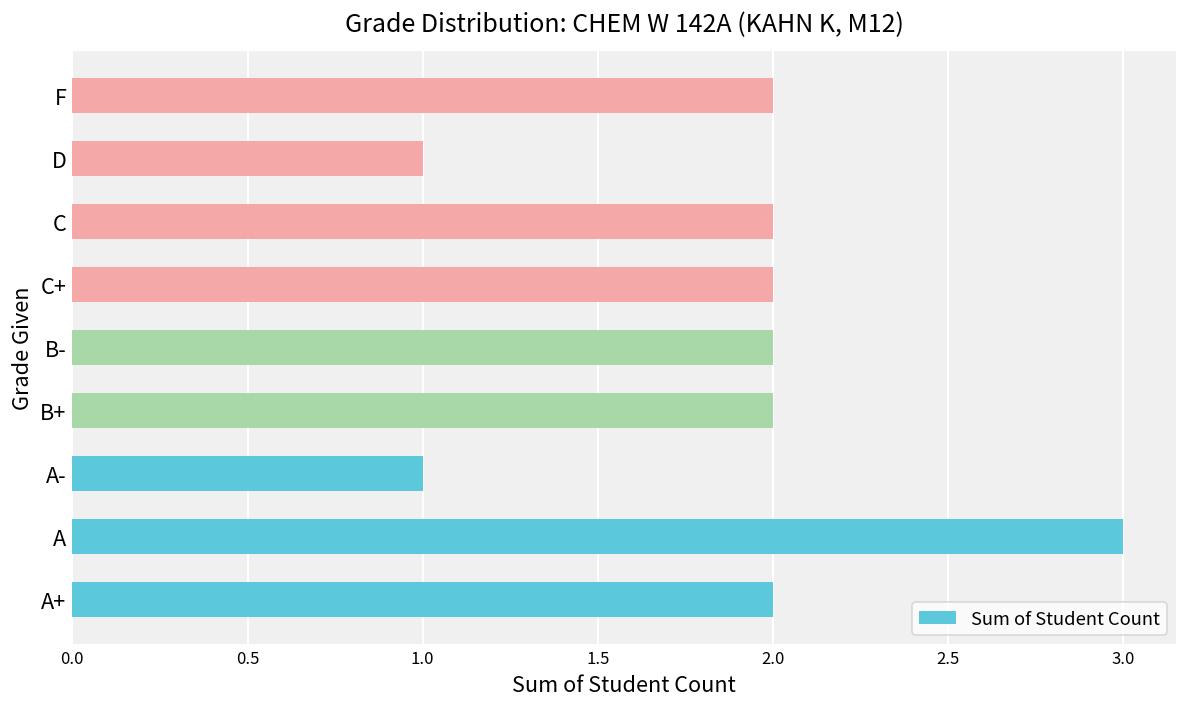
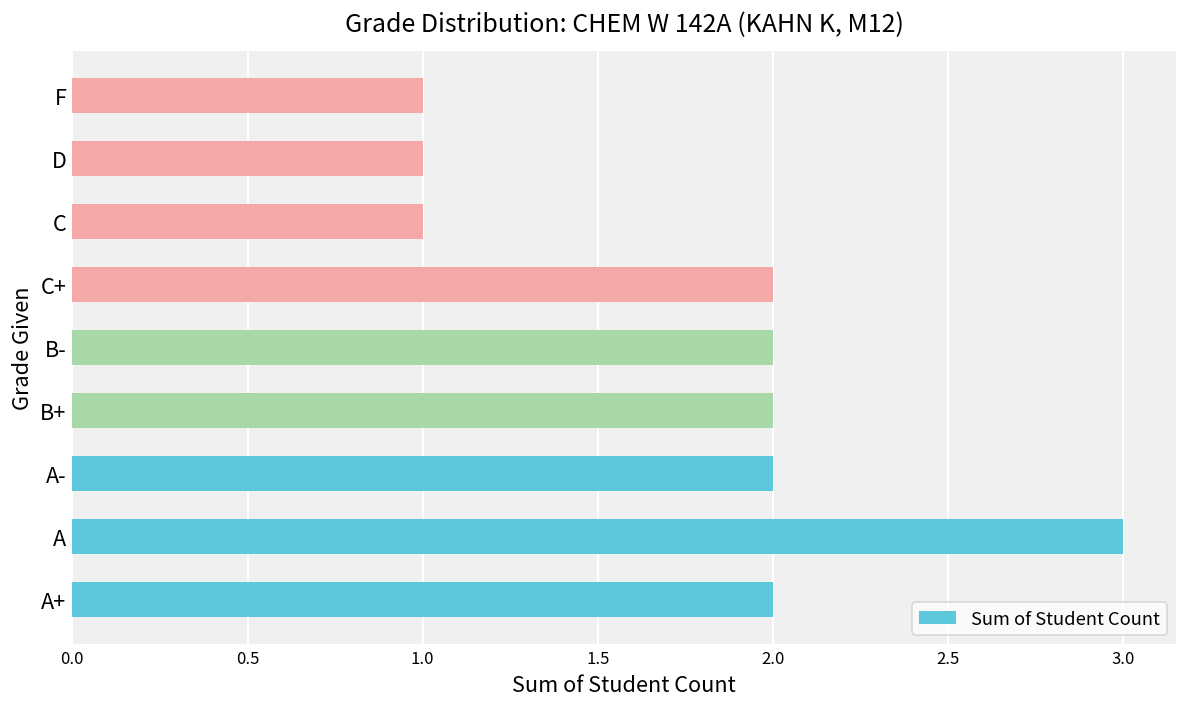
  {
-   "F": 2,
+   "F": 1,
    "D": 1,
-   "C": 2,
+   "C": 1,
    "C+": 2,
    "B-": 2,
    "B+": 2,
-   "A-": 1,
+   "A-": 2,
    "A": 3,
    "A+": 2
  }
